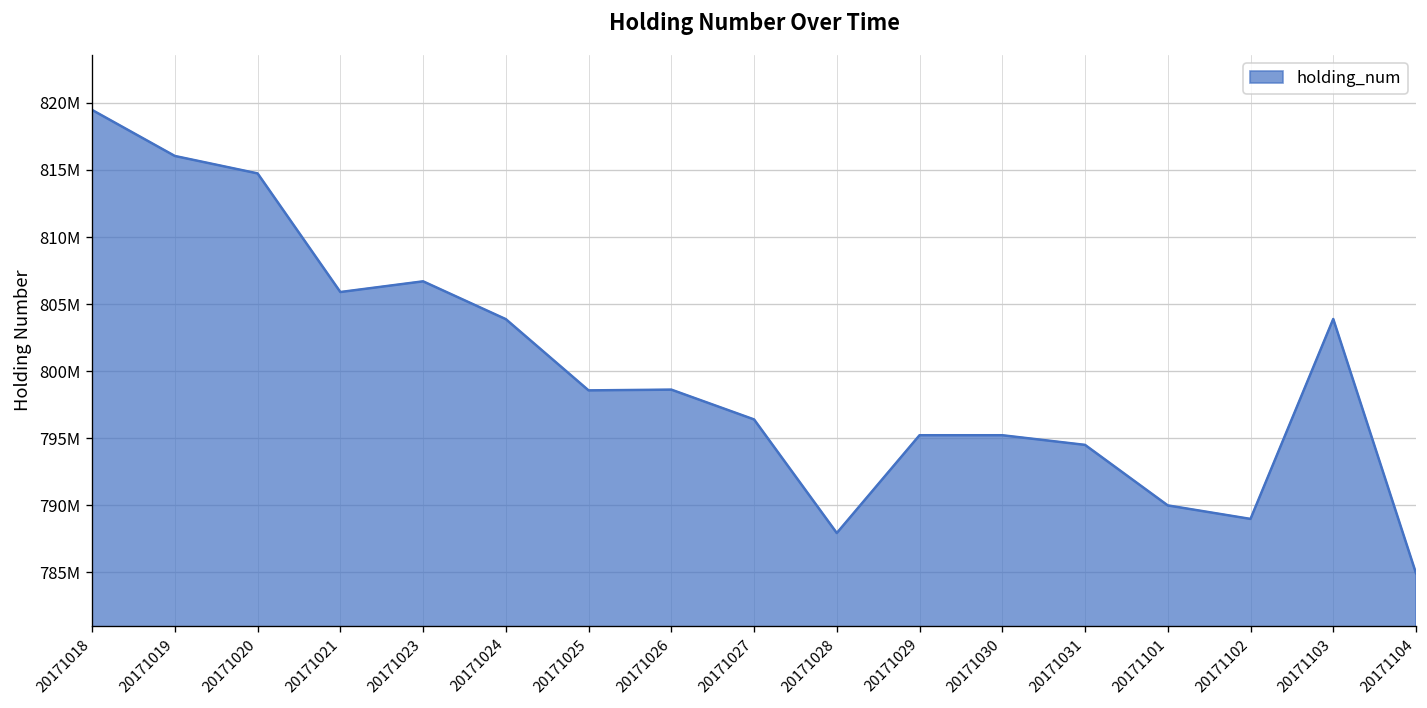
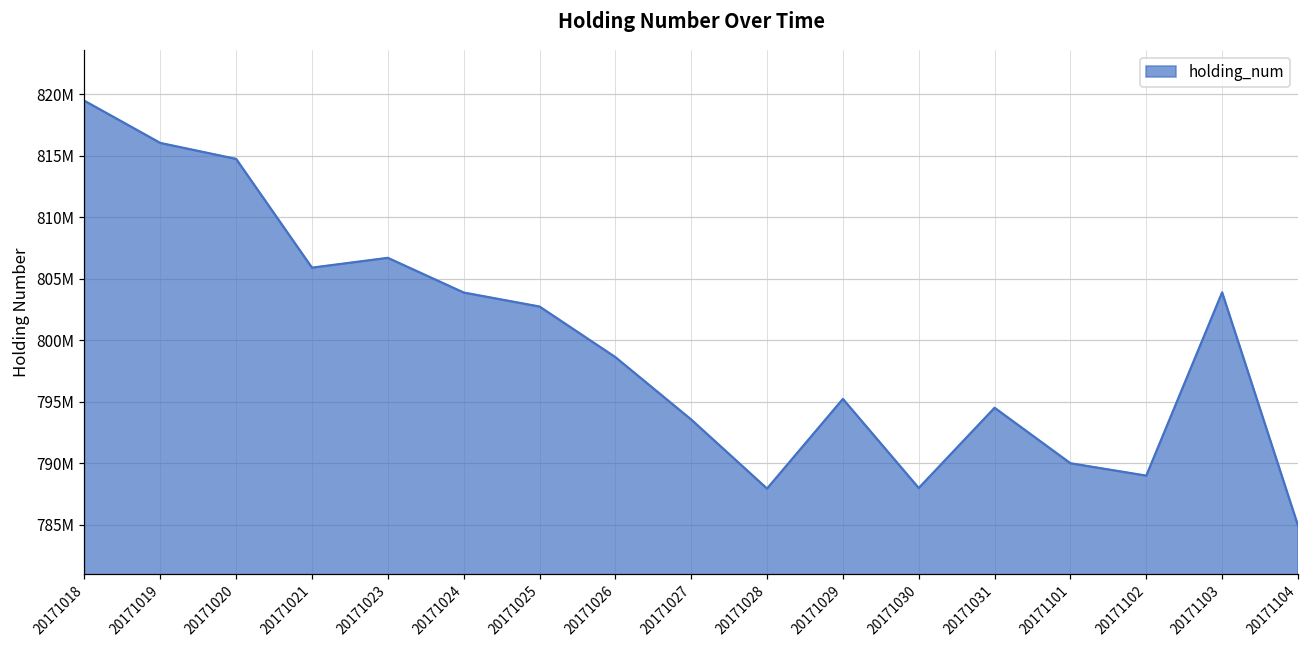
  {
    "20171018": 819500000,
    "20171019": 816000000,
    "20171020": 814700000,
    "20171021": 805900000,
    "20171023": 806700000,
    "20171024": 803900000,
-   "20171025": 798600000,
+   "20171025": 802700000,
    "20171026": 798600000,
-   "20171027": 796400000,
+   "20171027": 793600000,
    "20171028": 787900000,
    "20171029": 795200000,
-   "20171030": 795200000,
+   "20171030": 788000000,
    "20171031": 794500000,
    "20171101": 790000000,
    "20171102": 789000000,
    "20171103": 803900000,
    "20171104": 784900000
  }
